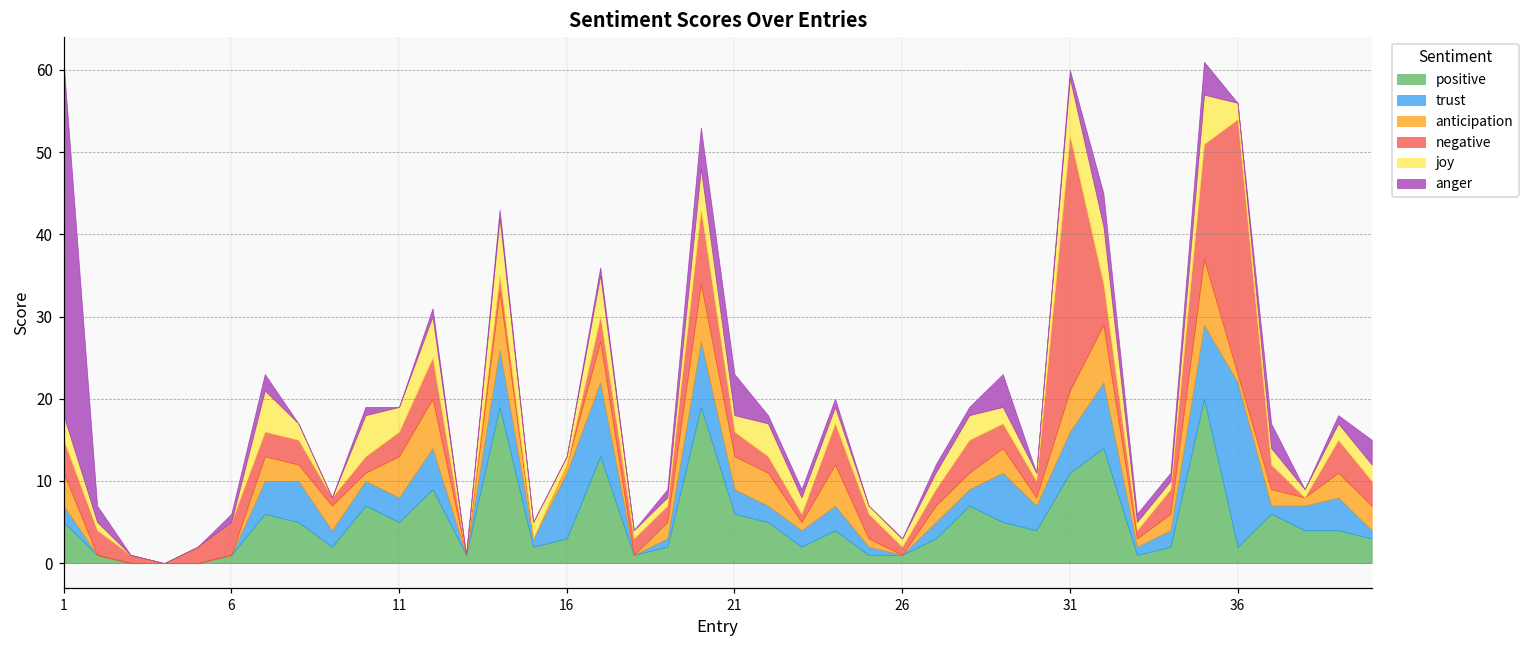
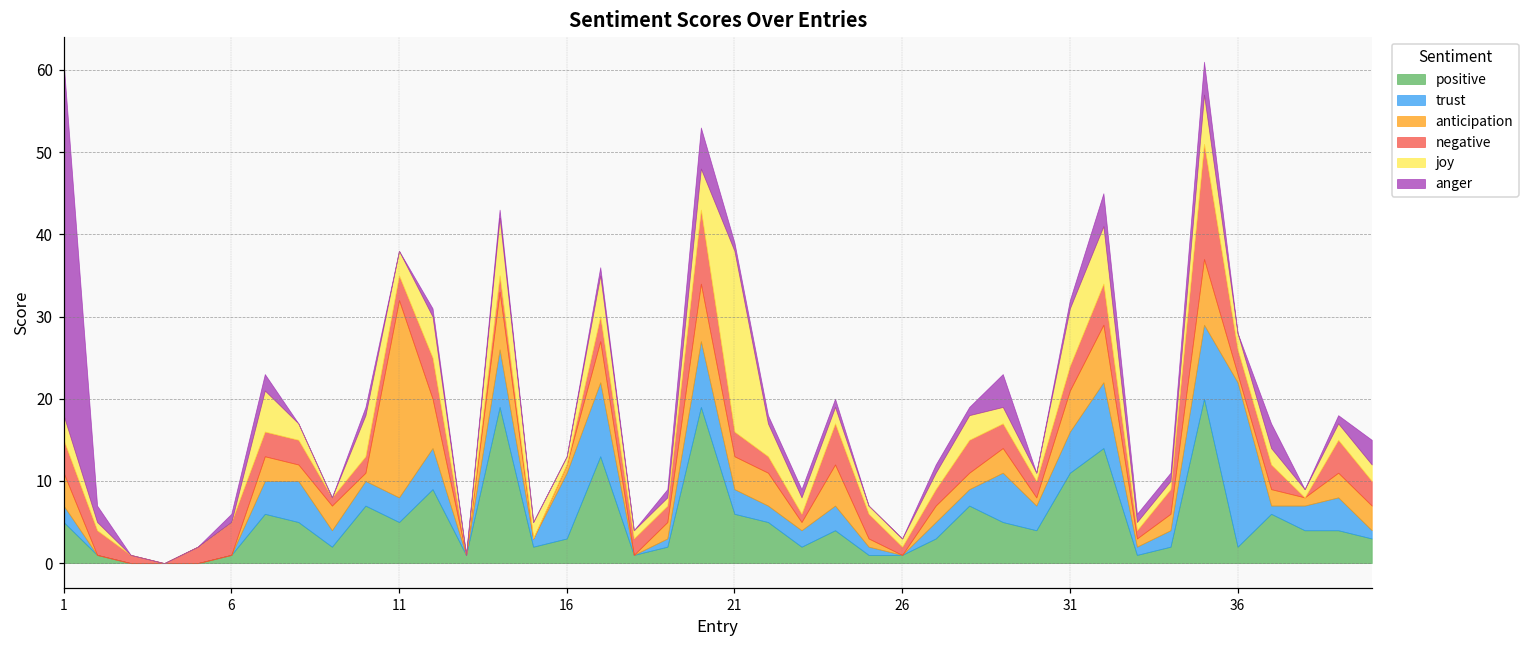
  {
    "positive": {
      "1": 5,
      "11": 5,
      "16": 3,
      "21": 6,
      "31": 11,
      "36": 2
    },
    "trust": {
      "1": 2,
      "11": 3,
      "16": 8,
      "21": 3,
      "31": 5,
      "36": 20
    },
    "anticipation": {
      "1": 4,
-     "11": 5,
+     "11": 24,
      "21": 4,
      "31": 5,
      "36": 1
    },
    "negative": {
      "1": 4,
      "11": 3,
      "21": 3,
      "26": 1,
-     "31": 31,
-     "36": 31
+     "31": 3,
+     "36": 3
    },
    "joy": {
      "1": 3,
-     "21": 2,
+     "21": 22,
      "31": 7
    },
    "anger": {
      "1": 43,
      "6": 1,
-     "21": 5,
+     "21": 1,
      "31": 1
    }
  }
